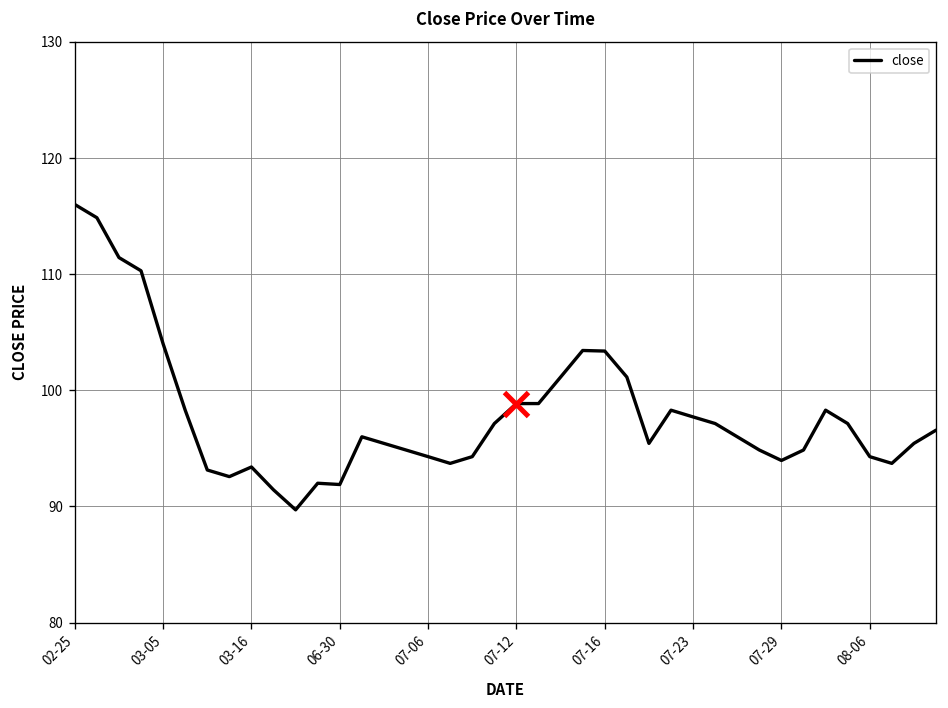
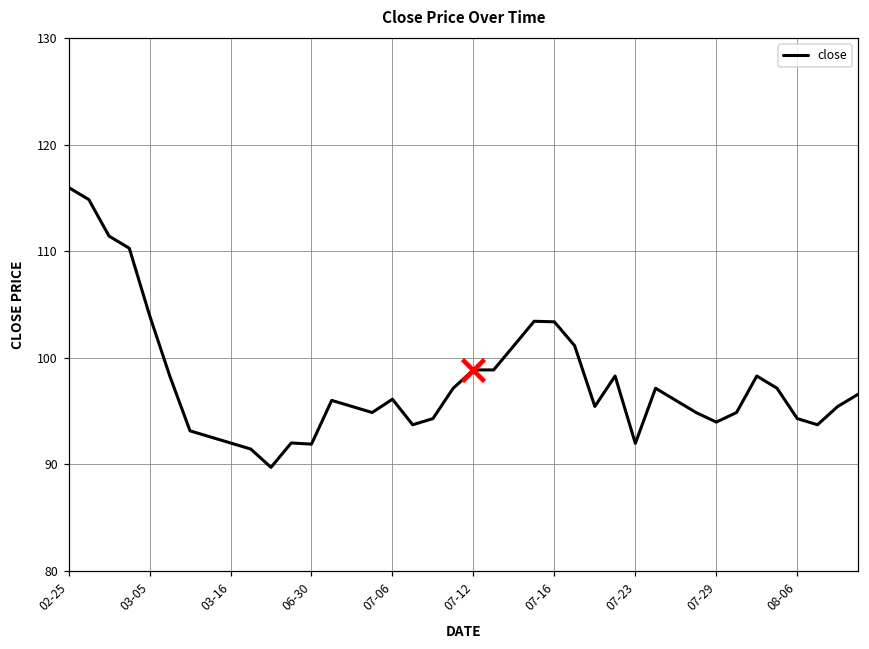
  {
    "close": {
      "02-25": 116,
      "03-05": 104,
-     "03-16": 93,
+     "03-16": 92,
      "06-30": 92,
-     "07-06": 94,
+     "07-06": 96,
      "07-16": 103,
-     "07-23": 98,
+     "07-23": 92,
      "07-29": 94,
      "08-06": 94
    }
  }
